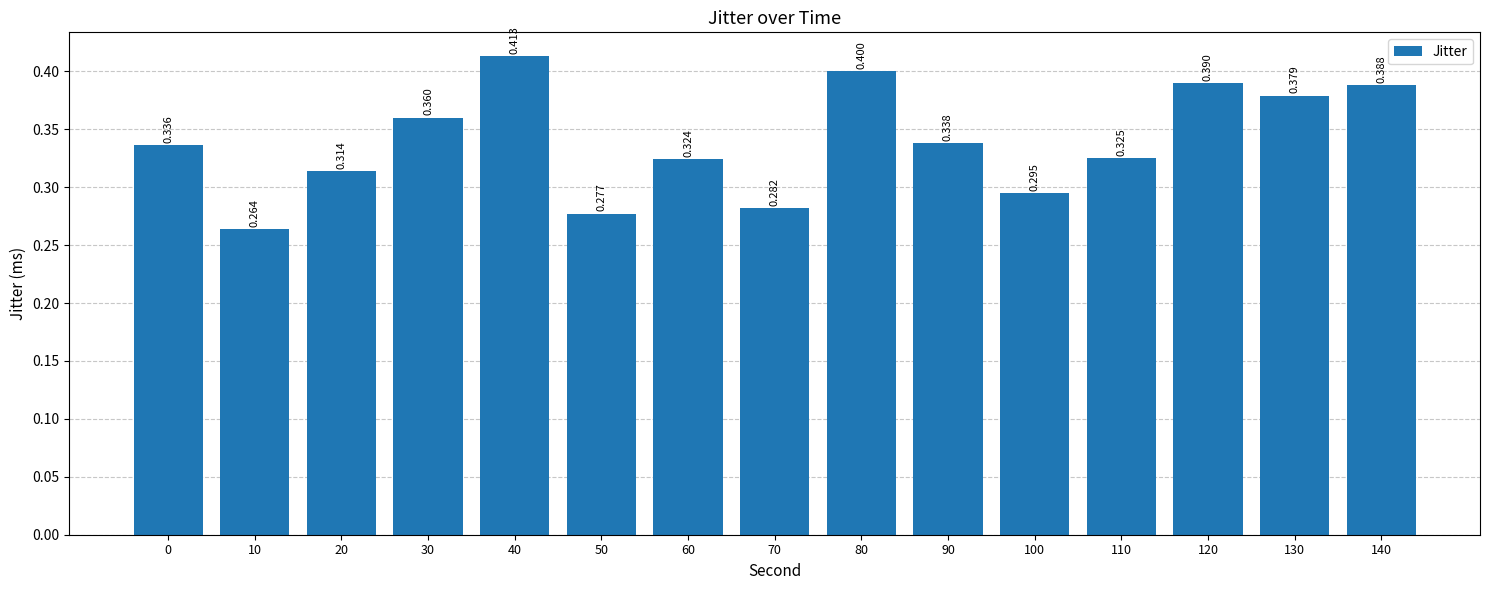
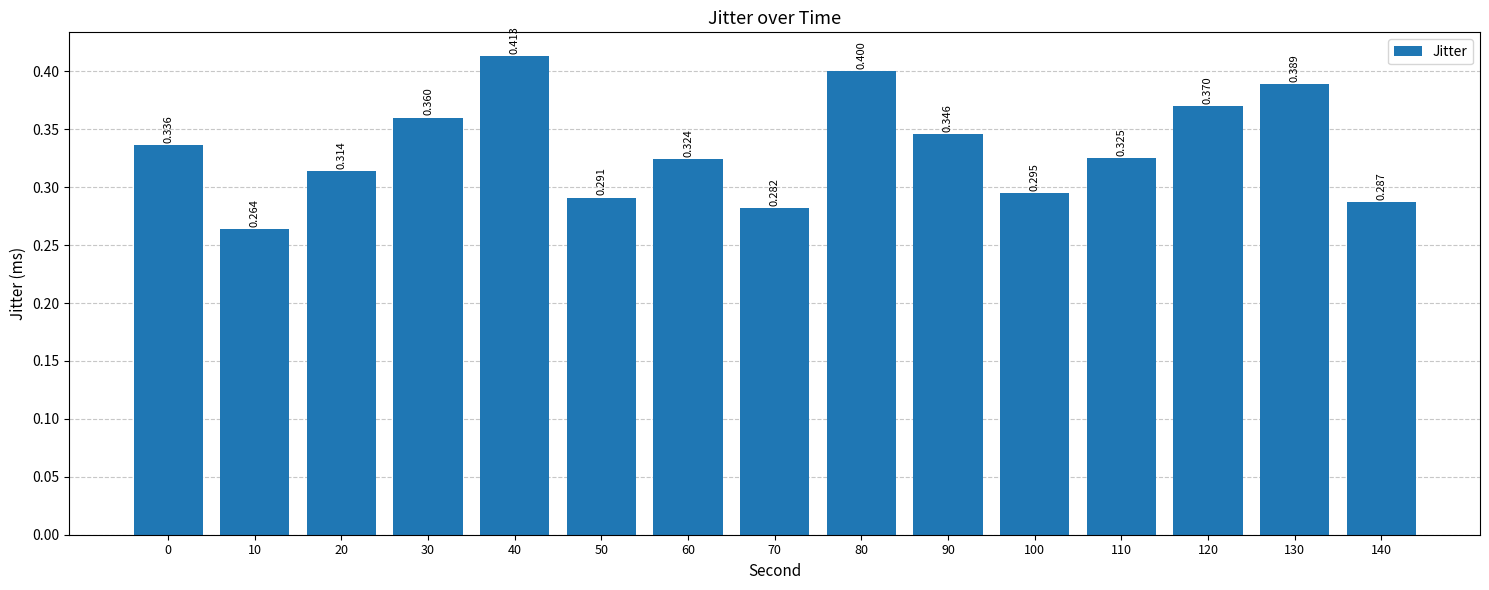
  {
    "0": 0.336,
    "10": 0.264,
    "20": 0.314,
    "30": 0.360,
    "40": 0.413,
-   "50": 0.277,
+   "50": 0.291,
    "60": 0.324,
    "70": 0.282,
    "80": 0.400,
-   "90": 0.338,
+   "90": 0.346,
    "100": 0.295,
    "110": 0.325,
-   "120": 0.390,
-   "130": 0.379,
-   "140": 0.388
+   "120": 0.370,
+   "130": 0.389,
+   "140": 0.287
  }
